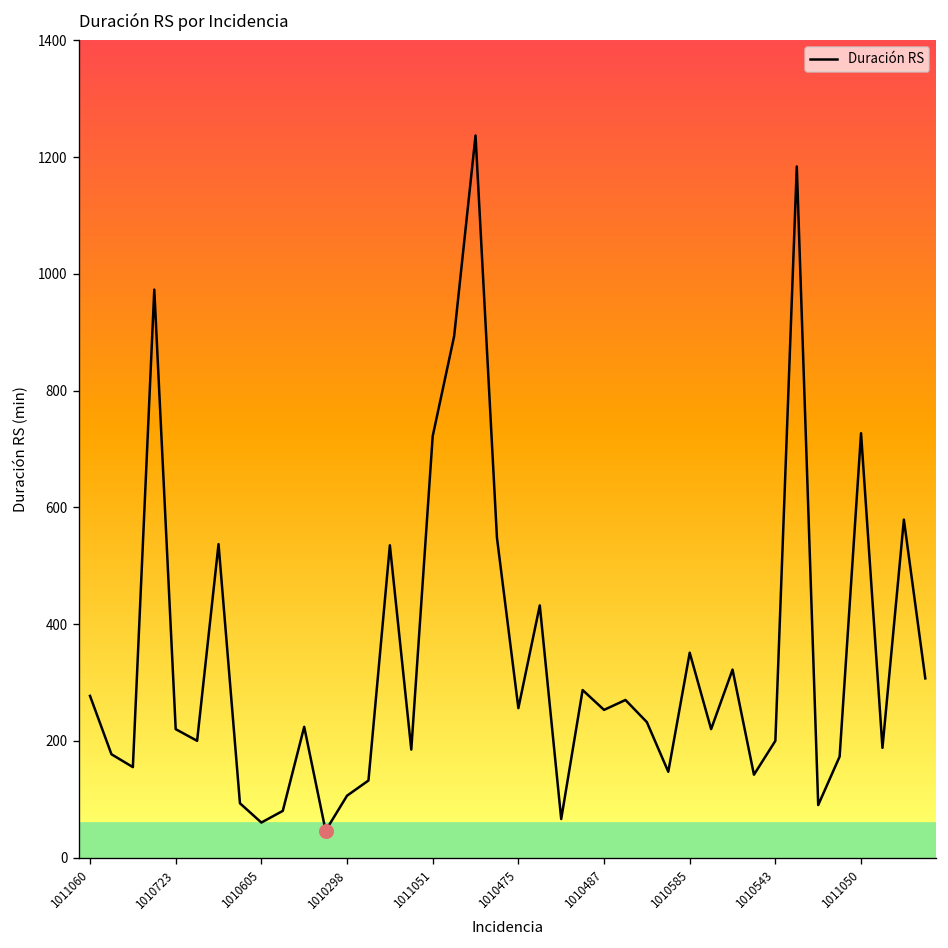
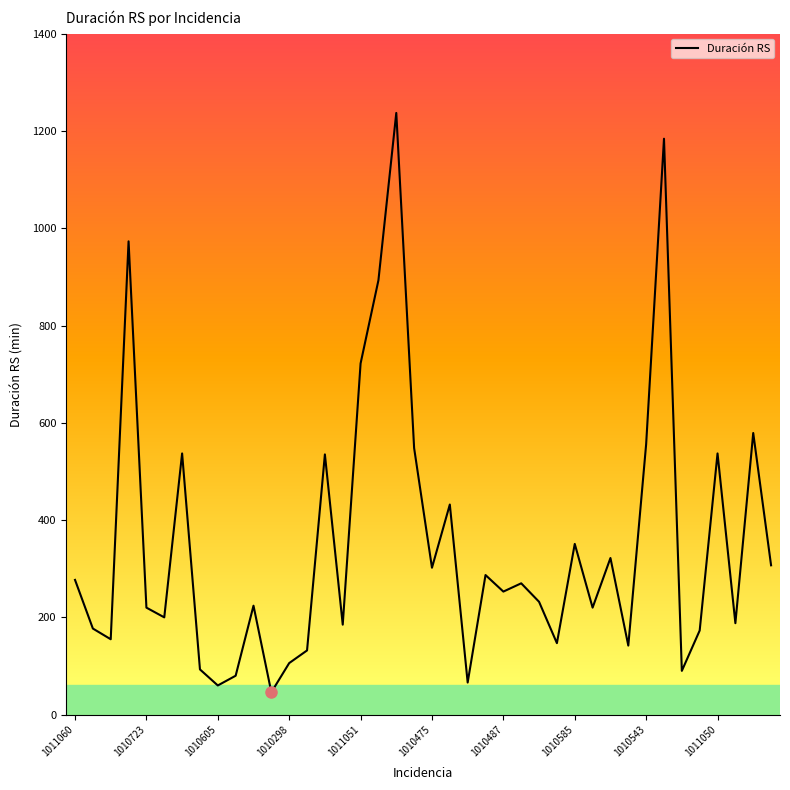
  {
    "Duración RS": {
      "1011060": 280,
      "1010723": 220,
      "1010298": 110,
      "1011051": 720,
-     "1010475": 260,
+     "1010475": 300,
      "1010487": 250,
      "1010585": 350,
-     "1010543": 200,
-     "1011050": 730
+     "1010543": 560,
+     "1011050": 540
    }
  }
